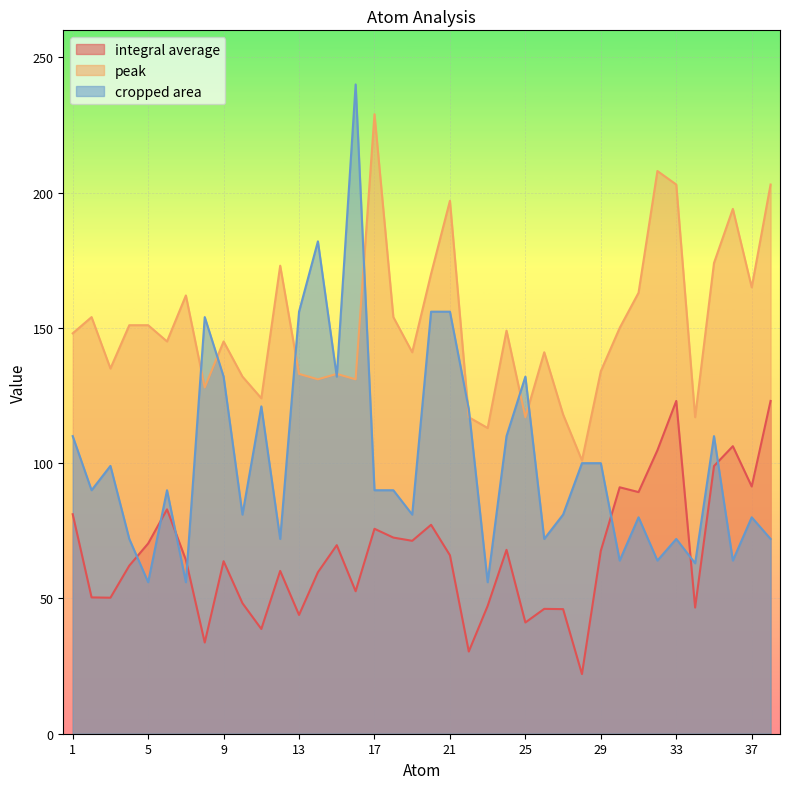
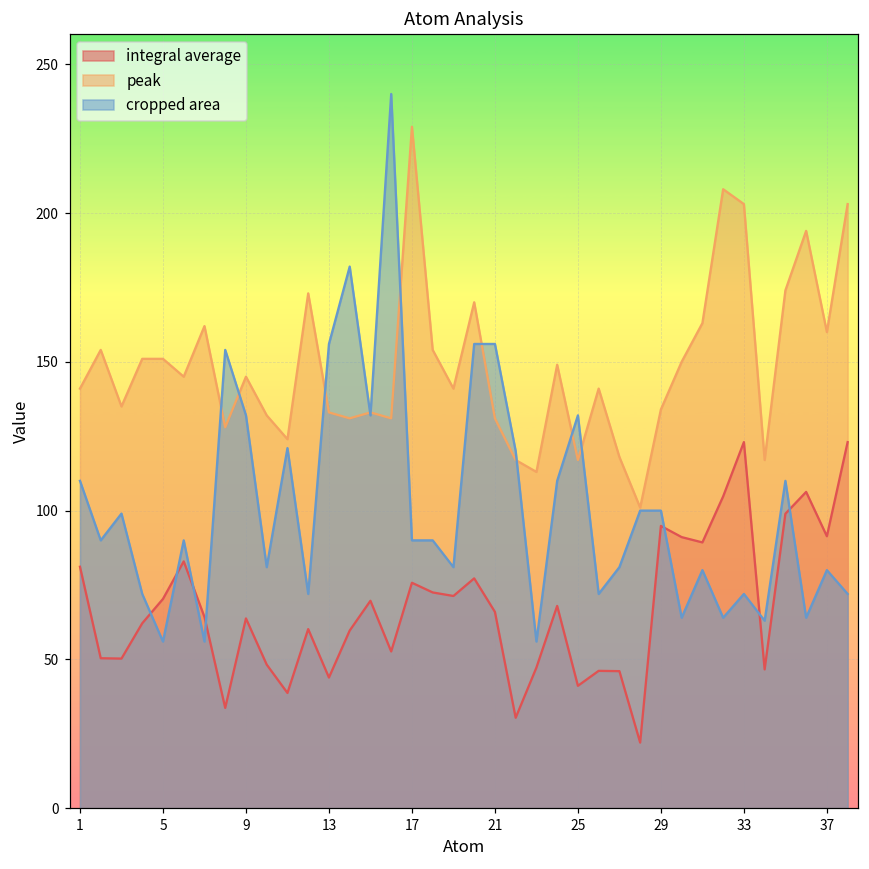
  {
    "integral average": {
      "1": 81,
      "5": 70,
      "9": 64,
      "13": 44,
      "17": 76,
      "21": 66,
      "25": 41,
-     "29": 68,
+     "29": 95,
      "33": 123,
      "37": 91
    },
    "peak": {
-     "1": 148,
+     "1": 141,
      "5": 151,
      "9": 145,
      "13": 133,
      "17": 229,
-     "21": 197,
+     "21": 131,
      "25": 117,
      "29": 134,
      "33": 203,
-     "37": 165
+     "37": 160
    },
    "cropped area": {
      "1": 110,
      "5": 56,
      "9": 132,
      "13": 156,
      "17": 90,
      "21": 156,
      "25": 132,
      "29": 100,
      "33": 72,
      "37": 80
    }
  }
